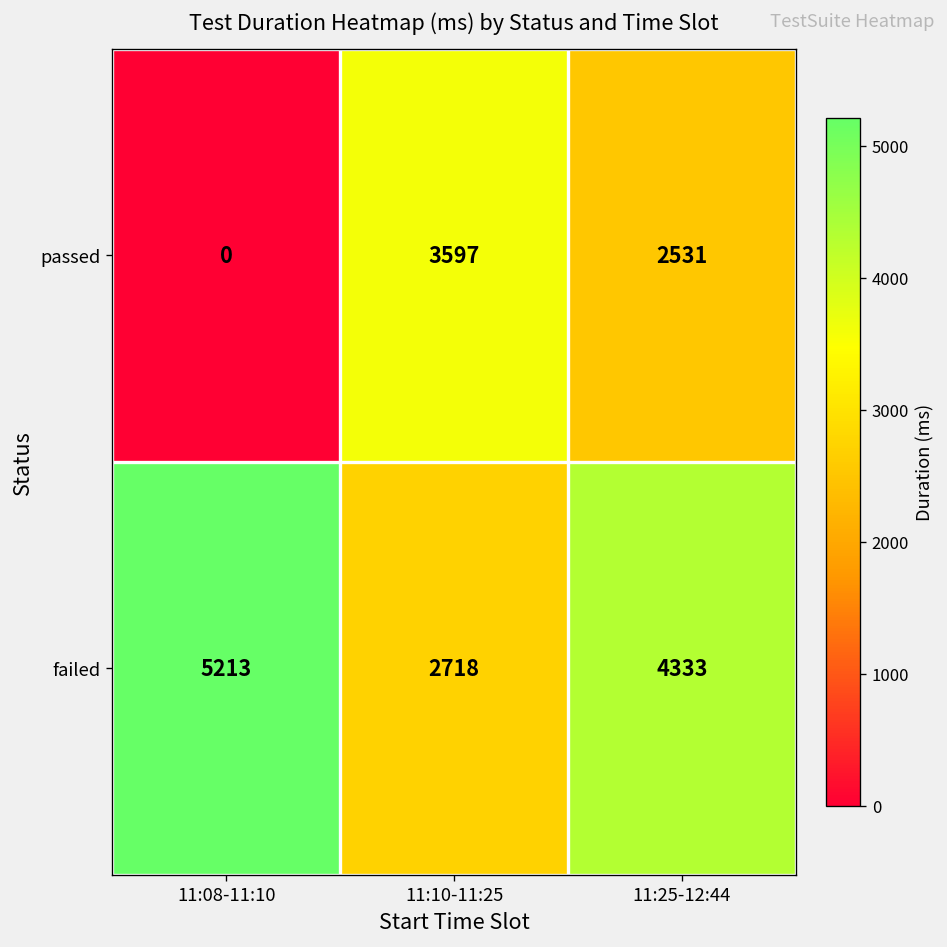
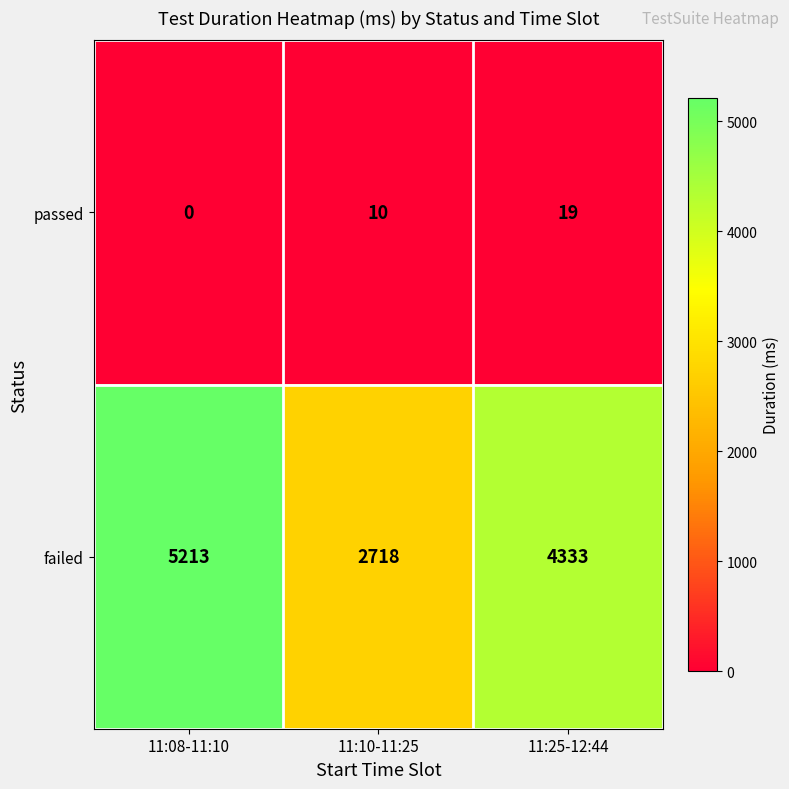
  {
    "passed": {
      "11:08-11:10": 0,
-     "11:10-11:25": 3597,
-     "11:25-12:44": 2531
+     "11:10-11:25": 10,
+     "11:25-12:44": 19
    },
    "failed": {
      "11:08-11:10": 5213,
      "11:10-11:25": 2718,
      "11:25-12:44": 4333
    }
  }
